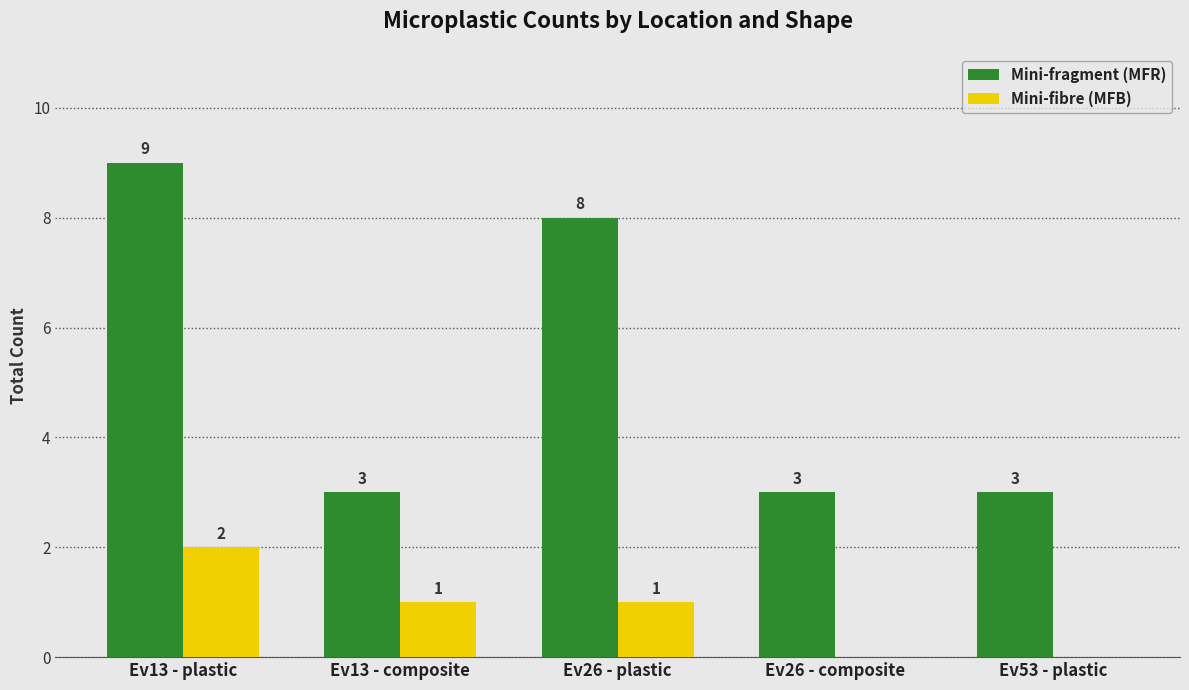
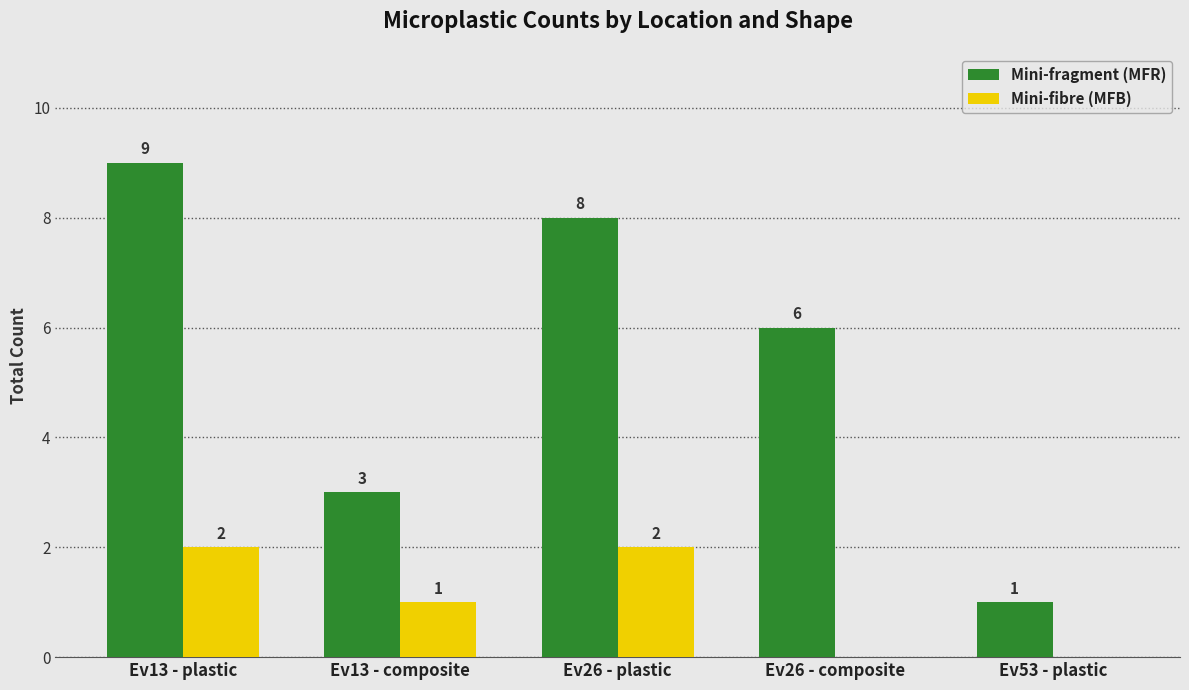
  {
    "Mini-fragment (MFR)": {
      "Ev13 - plastic": 9,
      "Ev13 - composite": 3,
      "Ev26 - plastic": 8,
-     "Ev26 - composite": 3,
-     "Ev53 - plastic": 3
+     "Ev26 - composite": 6,
+     "Ev53 - plastic": 1
    },
    "Mini-fibre (MFB)": {
      "Ev13 - plastic": 2,
      "Ev13 - composite": 1,
-     "Ev26 - plastic": 1
+     "Ev26 - plastic": 2
    }
  }
